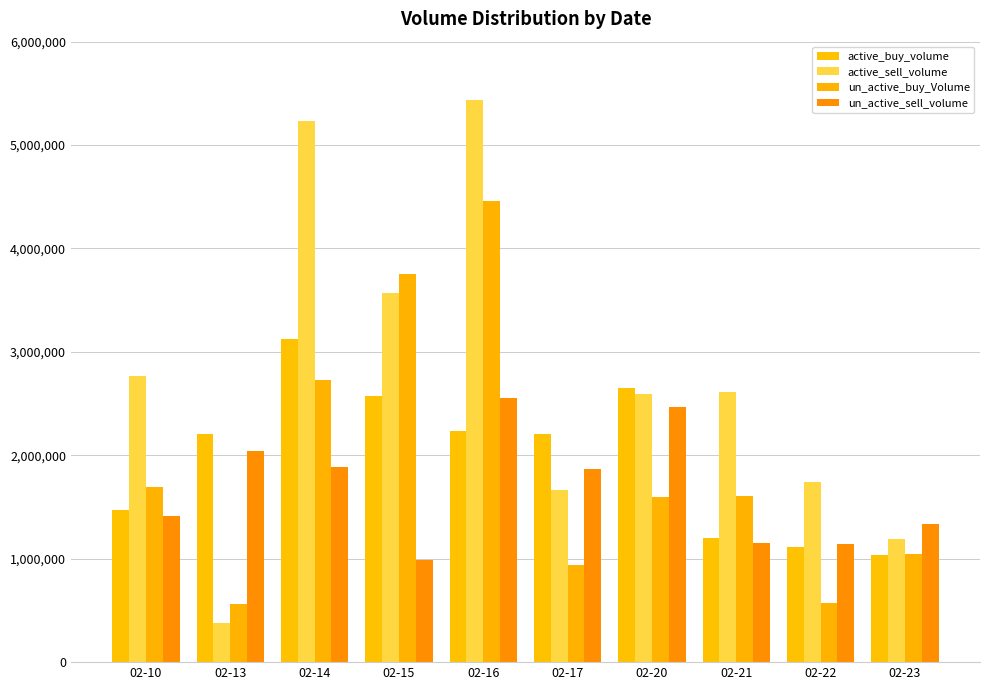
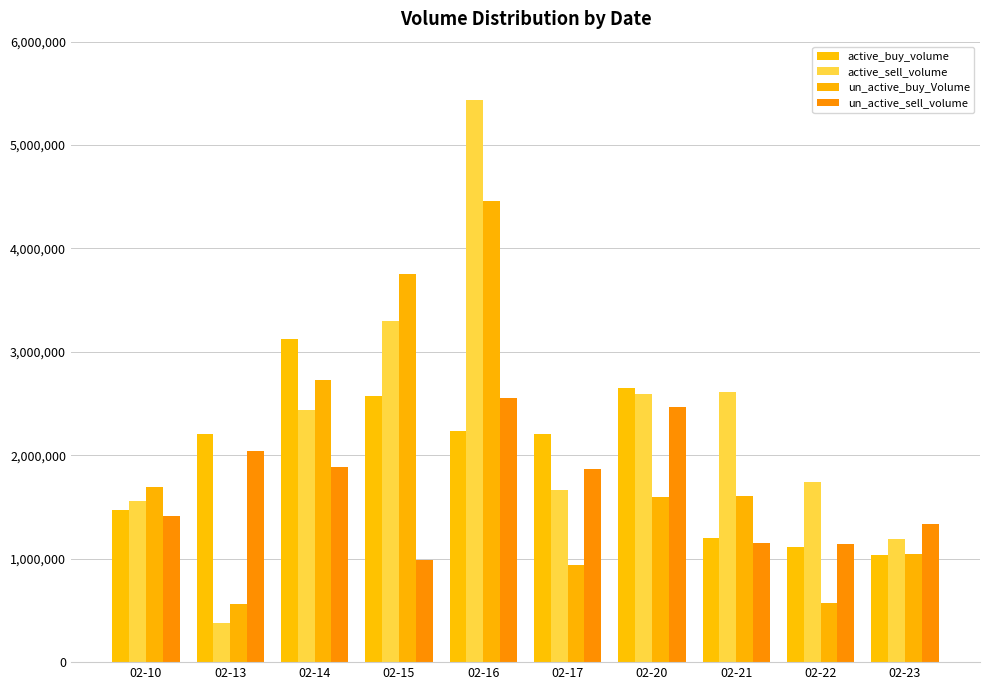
  {
    "active_sell_volume": {
-     "02-10": "2,760,000",
+     "02-10": "1,560,000",
      "02-13": "380,000",
-     "02-14": "5,230,000",
-     "02-15": "3,570,000",
+     "02-14": "2,440,000",
+     "02-15": "3,300,000",
      "02-16": "5,440,000",
      "02-17": "1,660,000",
      "02-20": "2,590,000",
      "02-21": "2,610,000",
      "02-22": "1,740,000",
      "02-23": "1,190,000"
    }
  }
